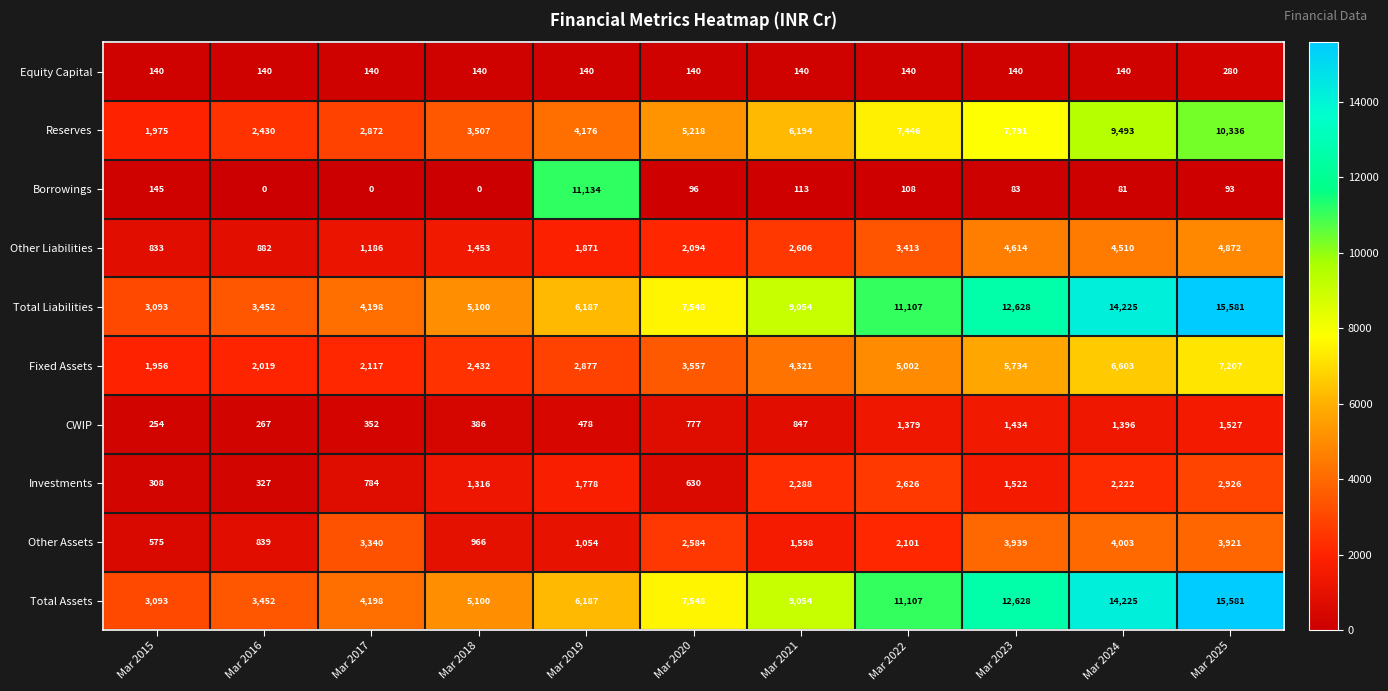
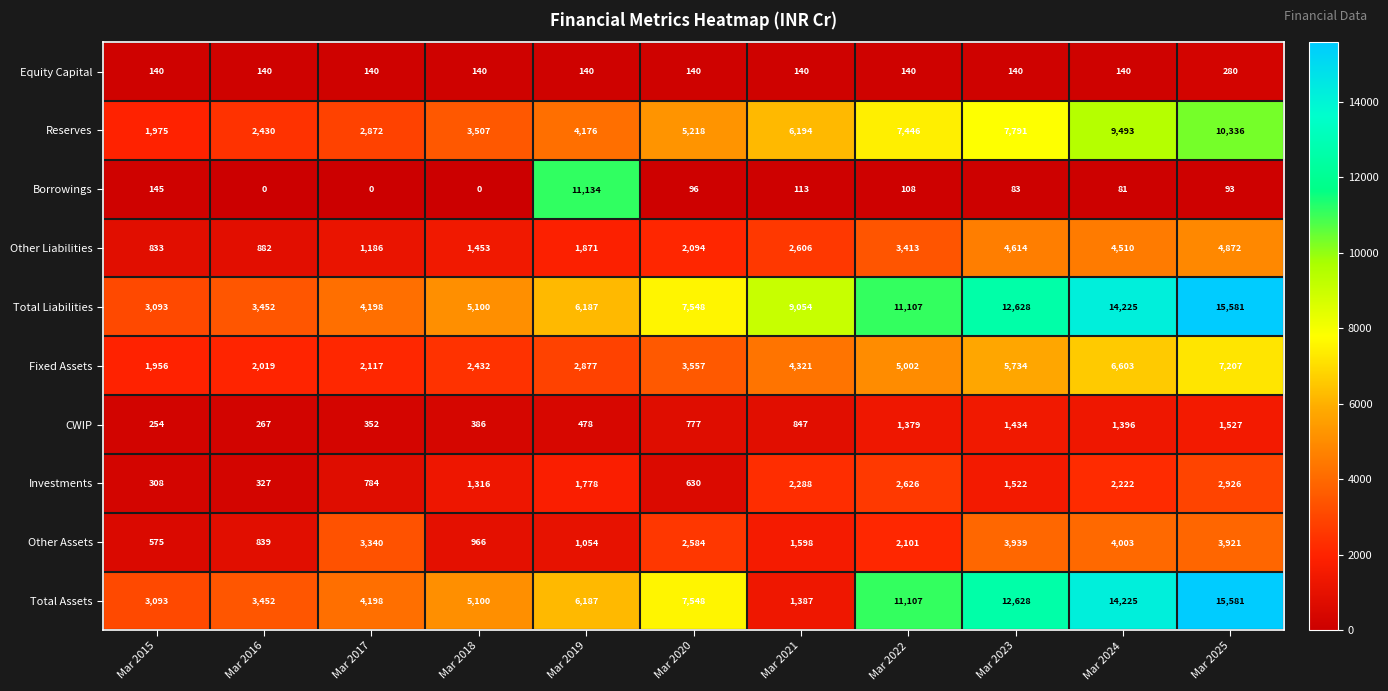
  {
    "Equity Capital": {
      "Mar 2015": "140",
      "Mar 2016": "140",
      "Mar 2017": "140",
      "Mar 2018": "140",
      "Mar 2019": "140",
      "Mar 2020": "140",
      "Mar 2021": "140",
      "Mar 2022": "140",
      "Mar 2023": "140",
      "Mar 2024": "140",
      "Mar 2025": "280"
    },
    "Reserves": {
      "Mar 2015": "1,975",
      "Mar 2016": "2,430",
      "Mar 2017": "2,872",
      "Mar 2018": "3,507",
      "Mar 2019": "4,176",
      "Mar 2020": "5,218",
      "Mar 2021": "6,194",
      "Mar 2022": "7,446",
      "Mar 2023": "7,791",
      "Mar 2024": "9,493",
      "Mar 2025": "10,336"
    },
    "Borrowings": {
      "Mar 2015": "145",
      "Mar 2016": "0",
      "Mar 2017": "0",
      "Mar 2018": "0",
      "Mar 2019": "11,134",
      "Mar 2020": "96",
      "Mar 2021": "113",
      "Mar 2022": "108",
      "Mar 2023": "83",
      "Mar 2024": "81",
      "Mar 2025": "93"
    },
    "Other Liabilities": {
      "Mar 2015": "833",
      "Mar 2016": "882",
      "Mar 2017": "1,186",
      "Mar 2018": "1,453",
      "Mar 2019": "1,871",
      "Mar 2020": "2,094",
      "Mar 2021": "2,606",
      "Mar 2022": "3,413",
      "Mar 2023": "4,614",
      "Mar 2024": "4,510",
      "Mar 2025": "4,872"
    },
    "Total Liabilities": {
      "Mar 2015": "3,093",
      "Mar 2016": "3,452",
      "Mar 2017": "4,198",
      "Mar 2018": "5,100",
      "Mar 2019": "6,187",
      "Mar 2020": "7,548",
      "Mar 2021": "9,054",
      "Mar 2022": "11,107",
      "Mar 2023": "12,628",
      "Mar 2024": "14,225",
      "Mar 2025": "15,581"
    },
    "Fixed Assets": {
      "Mar 2015": "1,956",
      "Mar 2016": "2,019",
      "Mar 2017": "2,117",
      "Mar 2018": "2,432",
      "Mar 2019": "2,877",
      "Mar 2020": "3,557",
      "Mar 2021": "4,321",
      "Mar 2022": "5,002",
      "Mar 2023": "5,734",
      "Mar 2024": "6,603",
      "Mar 2025": "7,207"
    },
    "CWIP": {
      "Mar 2015": "254",
      "Mar 2016": "267",
      "Mar 2017": "352",
      "Mar 2018": "386",
      "Mar 2019": "478",
      "Mar 2020": "777",
      "Mar 2021": "847",
      "Mar 2022": "1,379",
      "Mar 2023": "1,434",
      "Mar 2024": "1,396",
      "Mar 2025": "1,527"
    },
    "Investments": {
      "Mar 2015": "308",
      "Mar 2016": "327",
      "Mar 2017": "784",
      "Mar 2018": "1,316",
      "Mar 2019": "1,778",
      "Mar 2020": "630",
      "Mar 2021": "2,288",
      "Mar 2022": "2,626",
      "Mar 2023": "1,522",
      "Mar 2024": "2,222",
      "Mar 2025": "2,926"
    },
    "Other Assets": {
      "Mar 2015": "575",
      "Mar 2016": "839",
      "Mar 2017": "3,340",
      "Mar 2018": "966",
      "Mar 2019": "1,054",
      "Mar 2020": "2,584",
      "Mar 2021": "1,598",
      "Mar 2022": "2,101",
      "Mar 2023": "3,939",
      "Mar 2024": "4,003",
      "Mar 2025": "3,921"
    },
    "Total Assets": {
      "Mar 2015": "3,093",
      "Mar 2016": "3,452",
      "Mar 2017": "4,198",
      "Mar 2018": "5,100",
      "Mar 2019": "6,187",
      "Mar 2020": "7,548",
-     "Mar 2021": "9,054",
+     "Mar 2021": "1,387",
      "Mar 2022": "11,107",
      "Mar 2023": "12,628",
      "Mar 2024": "14,225",
      "Mar 2025": "15,581"
    }
  }
